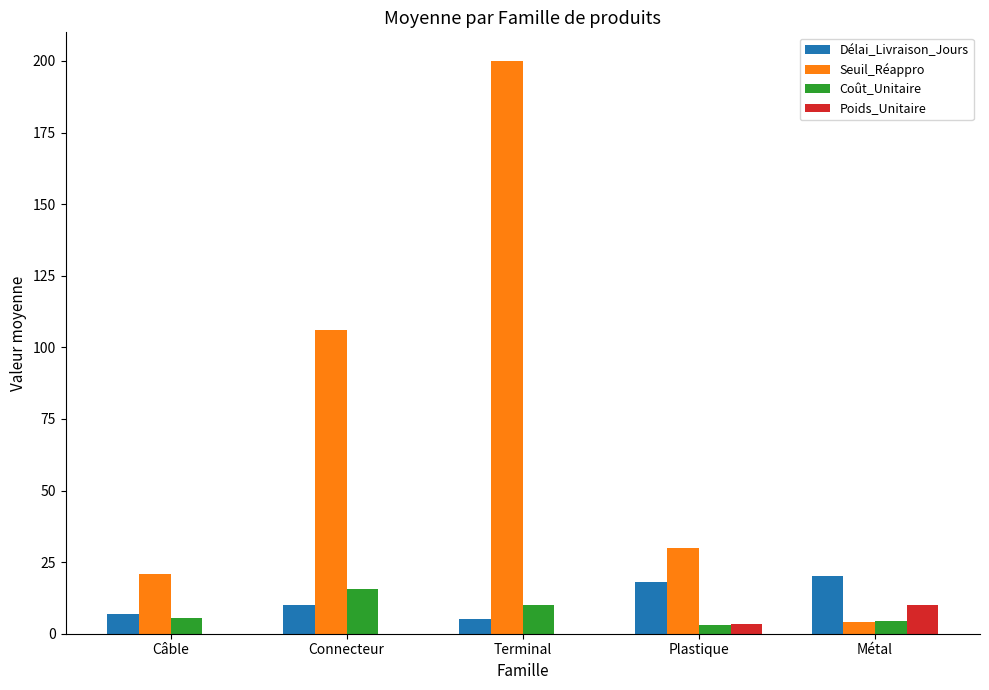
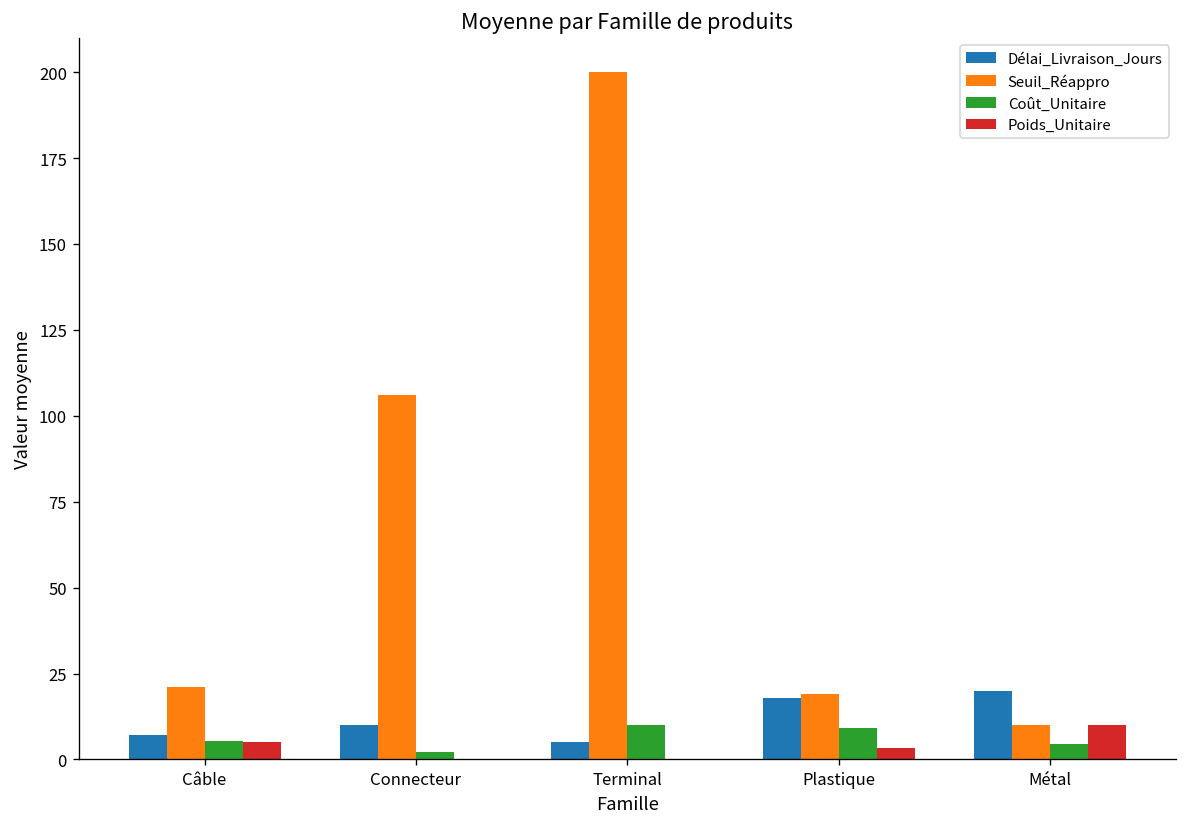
  {
    "Délai_Livraison_Jours": {
      "Câble": 7,
      "Connecteur": 10,
      "Terminal": 5,
      "Plastique": 18,
      "Métal": 20
    },
    "Seuil_Réappro": {
      "Câble": 21,
      "Connecteur": 106,
      "Terminal": 200,
-     "Plastique": 30,
-     "Métal": 4
+     "Plastique": 19,
+     "Métal": 10
    },
    "Coût_Unitaire": {
      "Câble": 6,
-     "Connecteur": 16,
+     "Connecteur": 2,
      "Terminal": 10,
-     "Plastique": 3,
+     "Plastique": 9,
      "Métal": 5
    },
    "Poids_Unitaire": {
-     "Câble": 0,
+     "Câble": 5,
      "Plastique": 3,
      "Métal": 10
    }
  }
